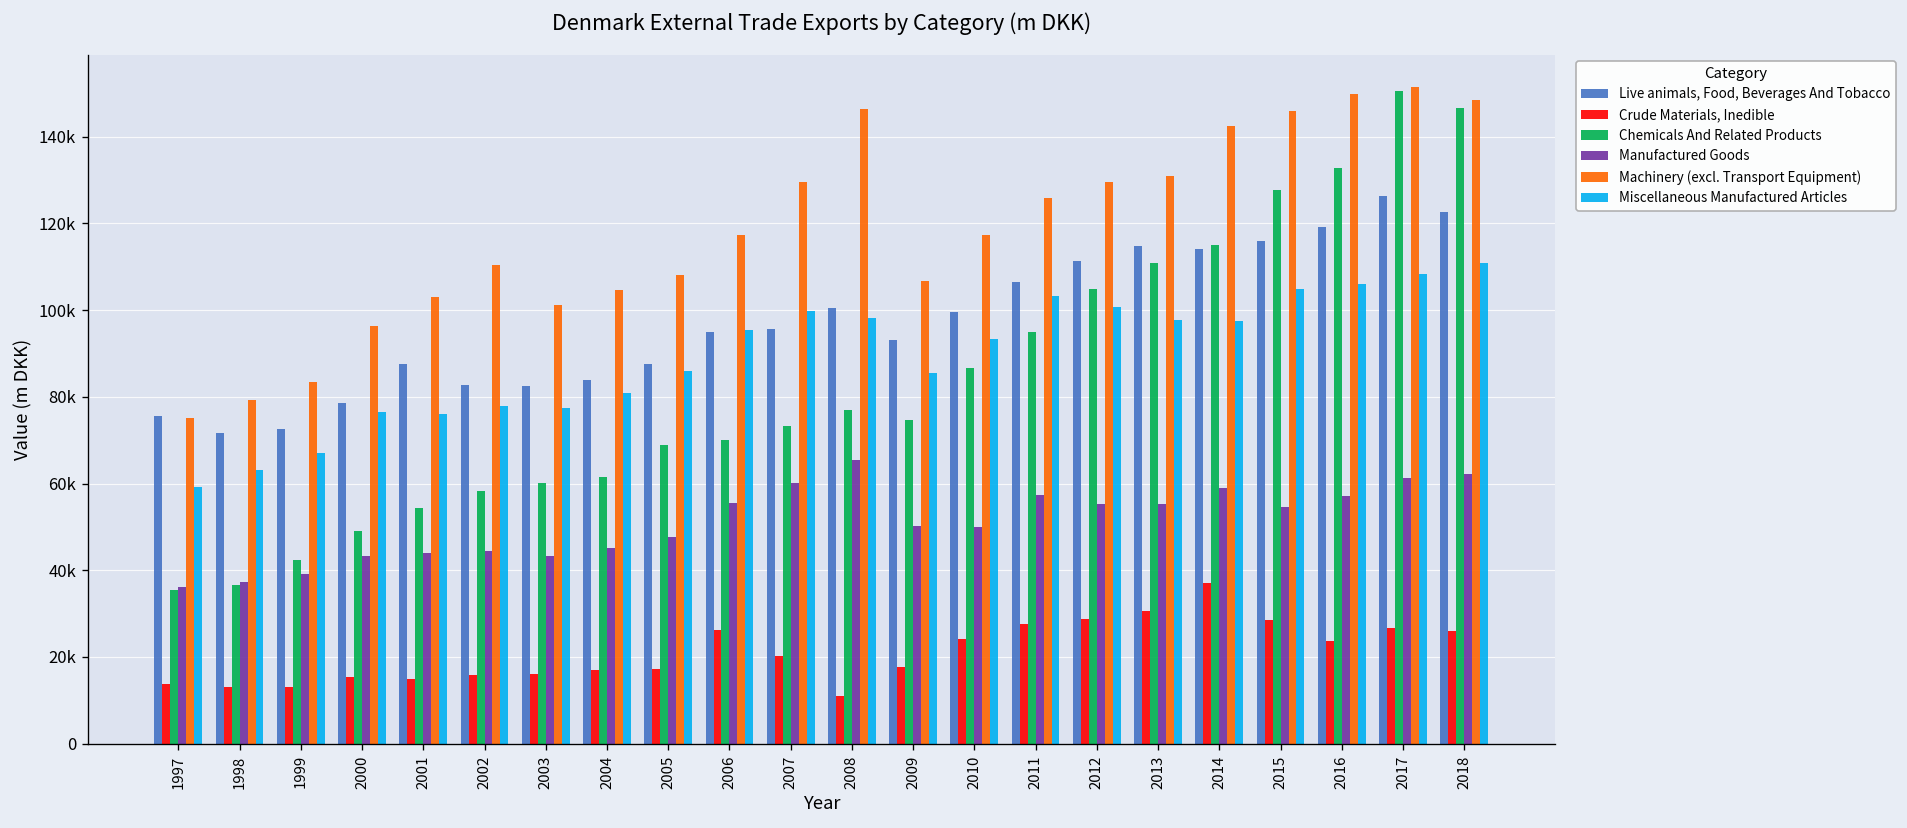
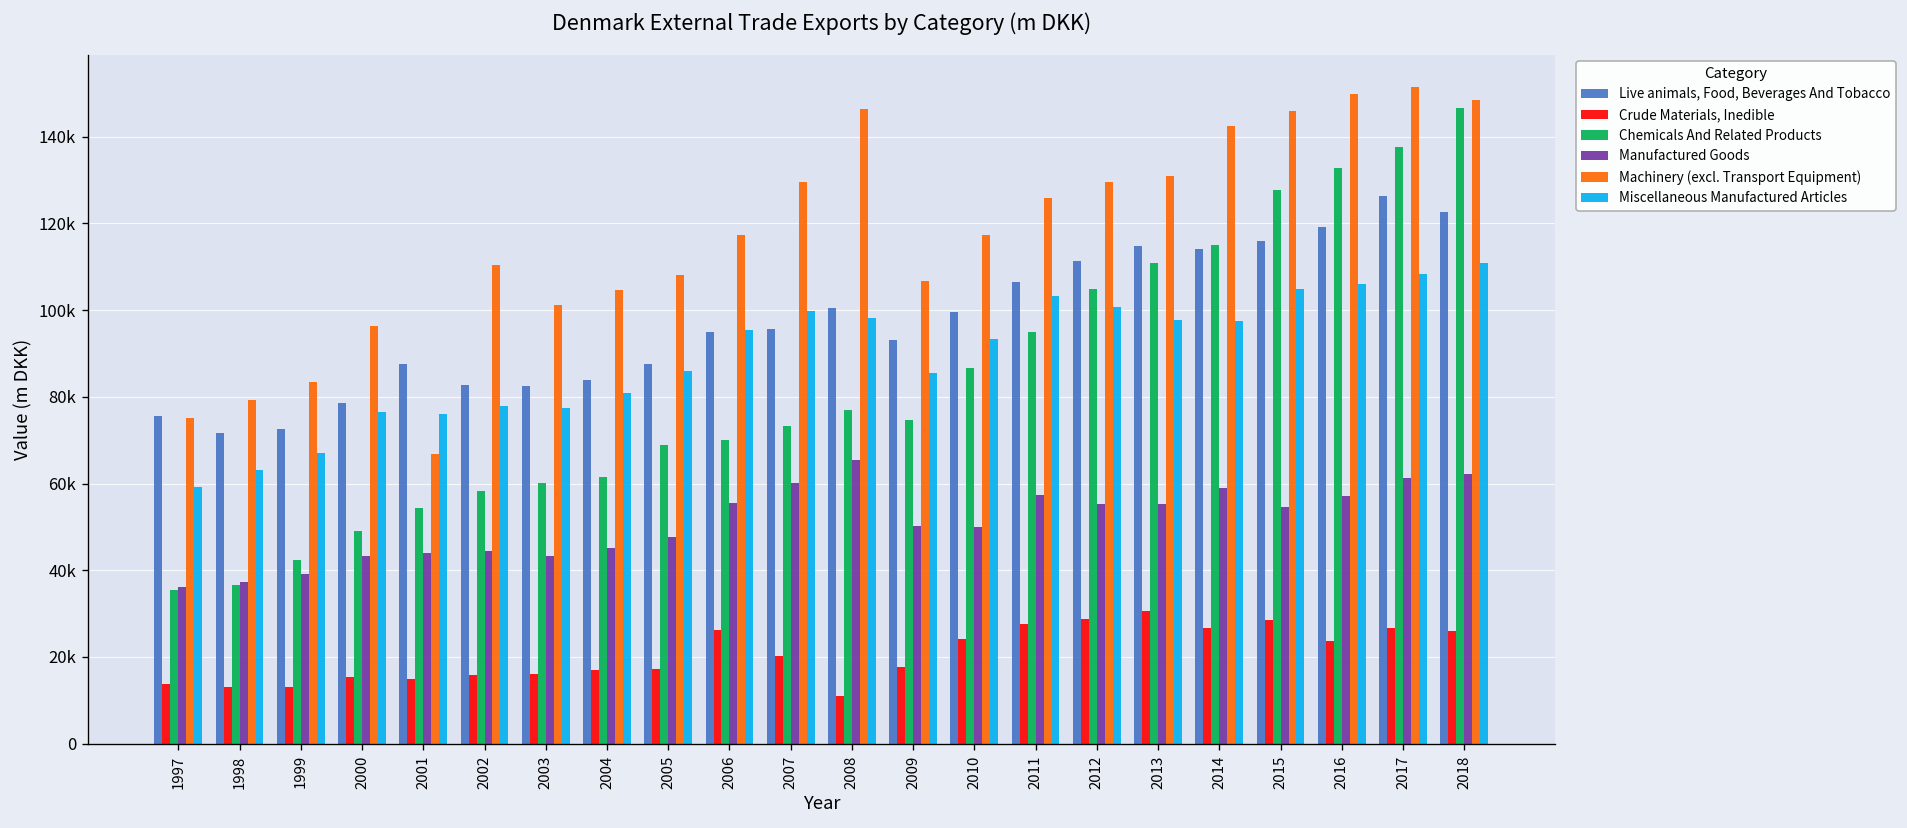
  {
    "Live animals, Food, Beverages And Tobacco": {
      "1997": 76000,
      "1998": 72000,
      "1999": 73000,
      "2000": 79000,
      "2001": 88000,
      "2002": 83000,
      "2003": 82000,
      "2004": 84000,
      "2005": 88000,
      "2006": 95000,
      "2007": 96000,
      "2008": 100000,
      "2009": 93000,
      "2010": 100000,
      "2011": 107000,
      "2012": 111000,
      "2013": 115000,
      "2014": 114000,
      "2015": 116000,
      "2016": 119000,
      "2017": 126000,
      "2018": 123000
    },
    "Crude Materials, Inedible": {
      "1997": 14000,
      "1998": 13000,
      "1999": 13000,
      "2000": 15000,
      "2001": 15000,
      "2002": 16000,
      "2003": 16000,
      "2004": 17000,
      "2005": 17000,
      "2006": 26000,
      "2007": 20000,
      "2008": 11000,
      "2009": 18000,
      "2010": 24000,
      "2011": 28000,
      "2012": 29000,
      "2013": 31000,
-     "2014": 37000,
+     "2014": 27000,
      "2015": 28000,
      "2016": 24000,
      "2017": 27000,
      "2018": 26000
    },
    "Chemicals And Related Products": {
      "1997": 35000,
      "1998": 37000,
      "1999": 42000,
      "2000": 49000,
      "2001": 54000,
      "2002": 58000,
      "2003": 60000,
      "2004": 61000,
      "2005": 69000,
      "2006": 70000,
      "2007": 73000,
      "2008": 77000,
      "2009": 75000,
      "2010": 87000,
      "2011": 95000,
      "2012": 105000,
      "2013": 111000,
      "2014": 115000,
      "2015": 128000,
      "2016": 133000,
-     "2017": 150000,
+     "2017": 138000,
      "2018": 147000
    },
    "Manufactured Goods": {
      "1997": 36000,
      "1998": 37000,
      "1999": 39000,
      "2000": 43000,
      "2001": 44000,
      "2002": 44000,
      "2003": 43000,
      "2004": 45000,
      "2005": 48000,
      "2006": 56000,
      "2007": 60000,
      "2008": 65000,
      "2009": 50000,
      "2010": 50000,
      "2011": 57000,
      "2012": 55000,
      "2013": 55000,
      "2014": 59000,
      "2015": 55000,
      "2016": 57000,
      "2017": 61000,
      "2018": 62000
    },
    "Machinery (excl. Transport Equipment)": {
      "1997": 75000,
      "1998": 79000,
      "1999": 84000,
      "2000": 96000,
-     "2001": 103000,
+     "2001": 67000,
      "2002": 110000,
      "2003": 101000,
      "2004": 105000,
      "2005": 108000,
      "2006": 117000,
      "2007": 130000,
      "2008": 146000,
      "2009": 107000,
      "2010": 117000,
      "2011": 126000,
      "2012": 129000,
      "2013": 131000,
      "2014": 143000,
      "2015": 146000,
      "2016": 150000,
      "2017": 151000,
      "2018": 148000
    },
    "Miscellaneous Manufactured Articles": {
      "1997": 59000,
      "1998": 63000,
      "1999": 67000,
      "2000": 77000,
      "2001": 76000,
      "2002": 78000,
      "2003": 77000,
      "2004": 81000,
      "2005": 86000,
      "2006": 95000,
      "2007": 100000,
      "2008": 98000,
      "2009": 85000,
      "2010": 93000,
      "2011": 103000,
      "2012": 101000,
      "2013": 98000,
      "2014": 98000,
      "2015": 105000,
      "2016": 106000,
      "2017": 108000,
      "2018": 111000
    }
  }
